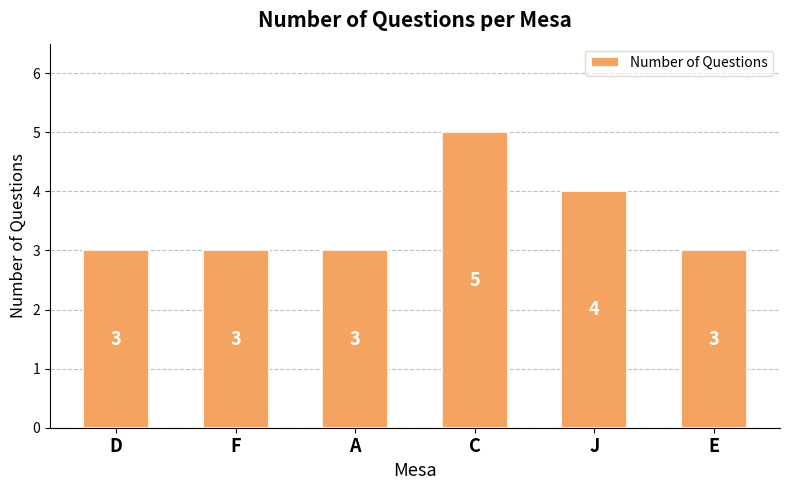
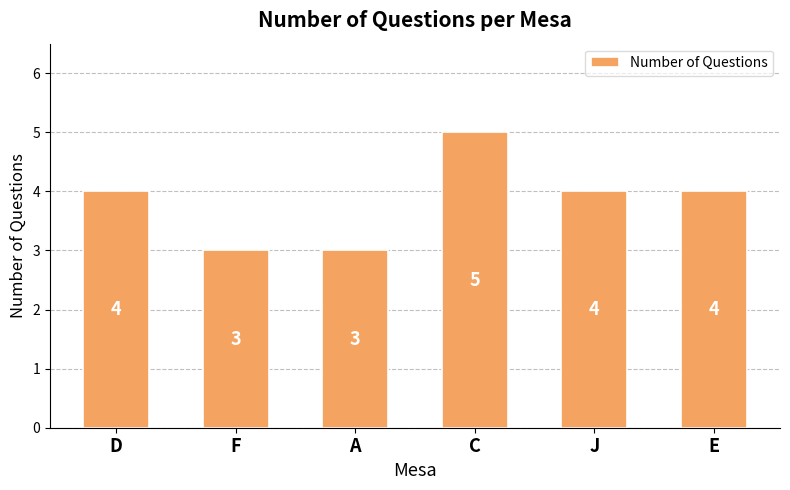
  {
-   "D": 3,
+   "D": 4,
    "F": 3,
    "A": 3,
    "C": 5,
    "J": 4,
-   "E": 3
+   "E": 4
  }
